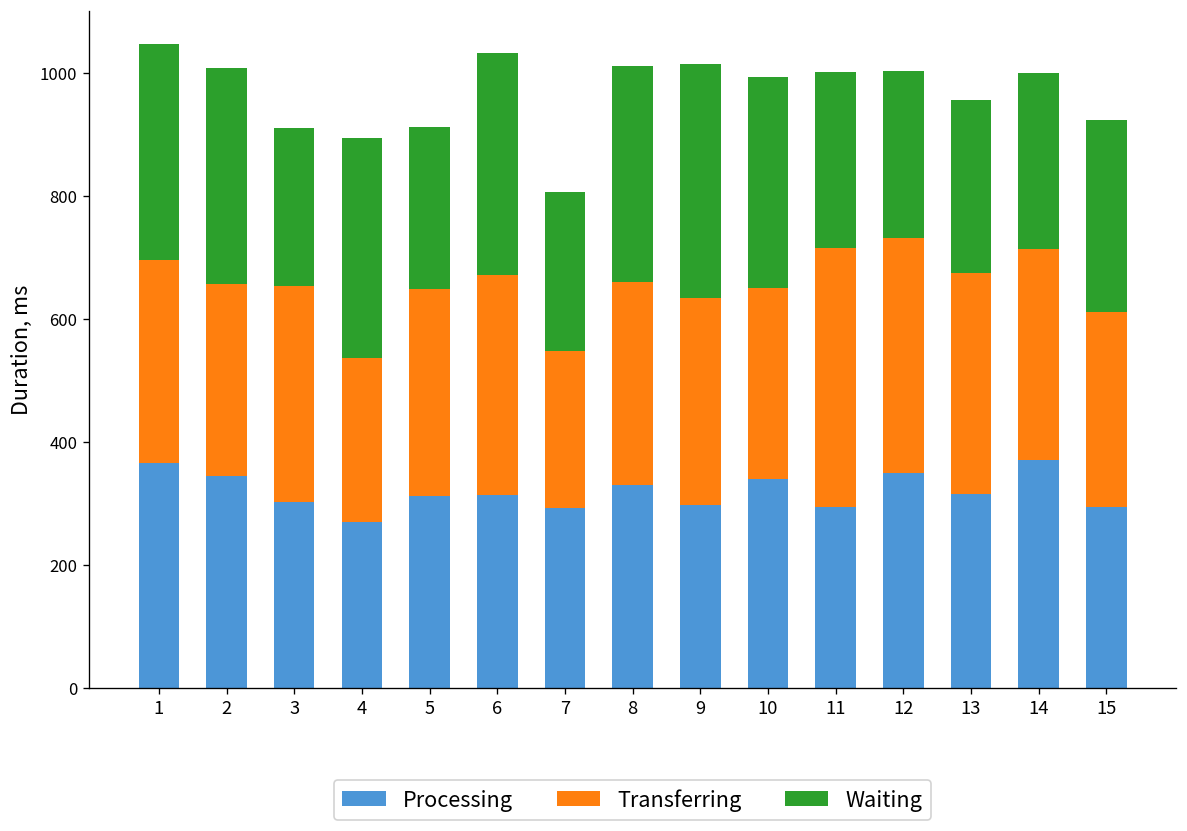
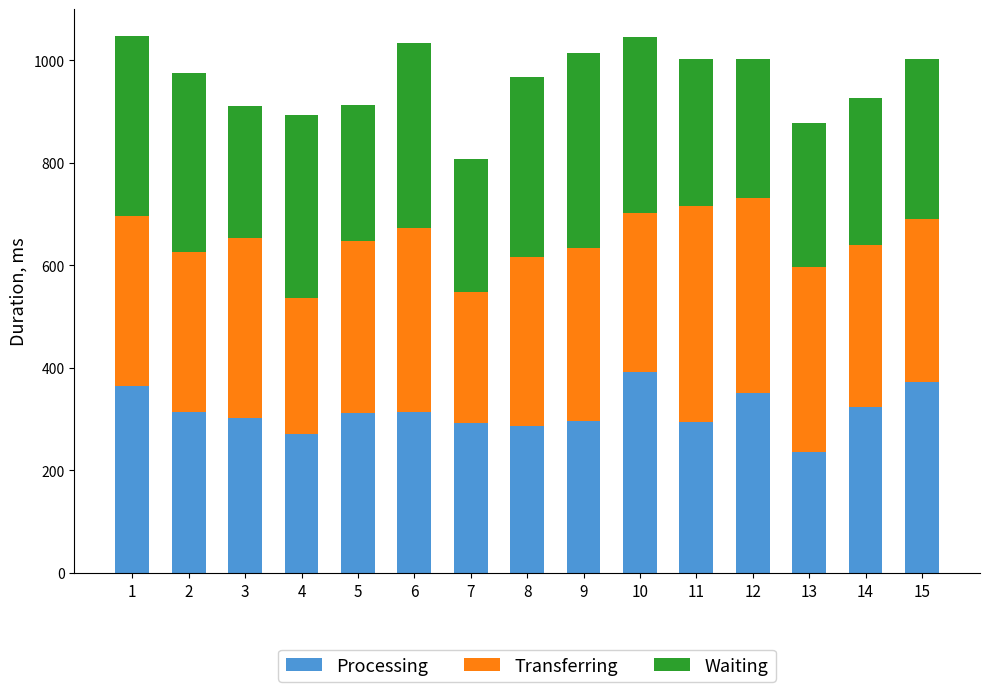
  {
    "Processing": {
      "1": 370,
-     "2": 350,
+     "2": 310,
      "3": 300,
      "4": 270,
      "5": 310,
      "6": 310,
      "7": 290,
-     "8": 330,
+     "8": 290,
      "9": 300,
-     "10": 340,
+     "10": 390,
      "11": 290,
      "12": 350,
-     "13": 320,
-     "14": 370,
-     "15": 300
+     "13": 240,
+     "14": 320,
+     "15": 370
    },
    "Transferring": {
      "1": 330,
      "2": 310,
      "3": 350,
      "4": 270,
      "5": 340,
      "6": 360,
      "7": 260,
      "8": 330,
      "9": 340,
      "10": 310,
      "11": 420,
      "12": 380,
      "13": 360,
-     "14": 340,
+     "14": 320,
      "15": 320
    },
    "Waiting": {
      "1": 350,
      "2": 350,
      "3": 260,
      "4": 360,
      "5": 260,
      "6": 360,
      "7": 260,
      "8": 350,
      "9": 380,
      "10": 340,
      "11": 290,
      "12": 270,
      "13": 280,
      "14": 290,
      "15": 310
    }
  }
